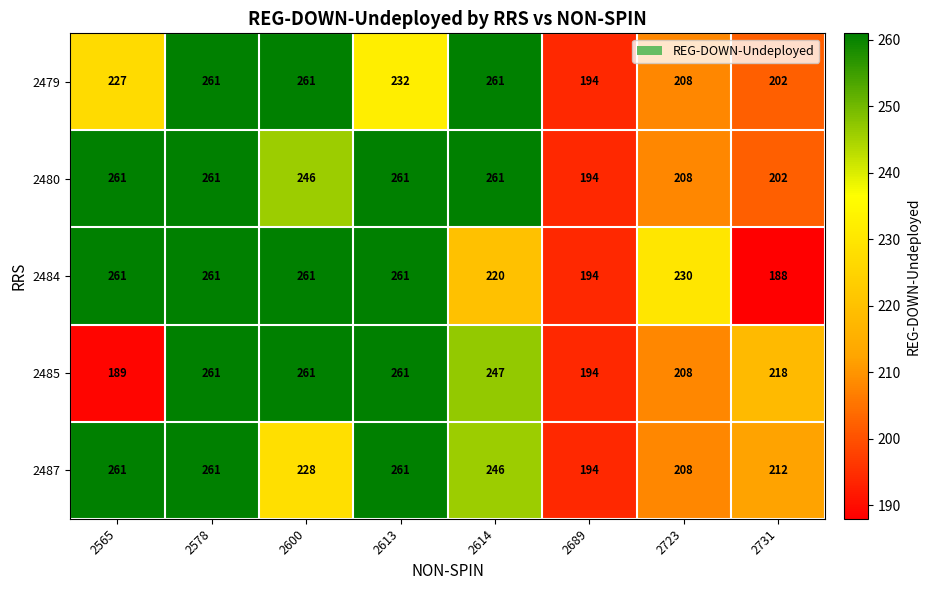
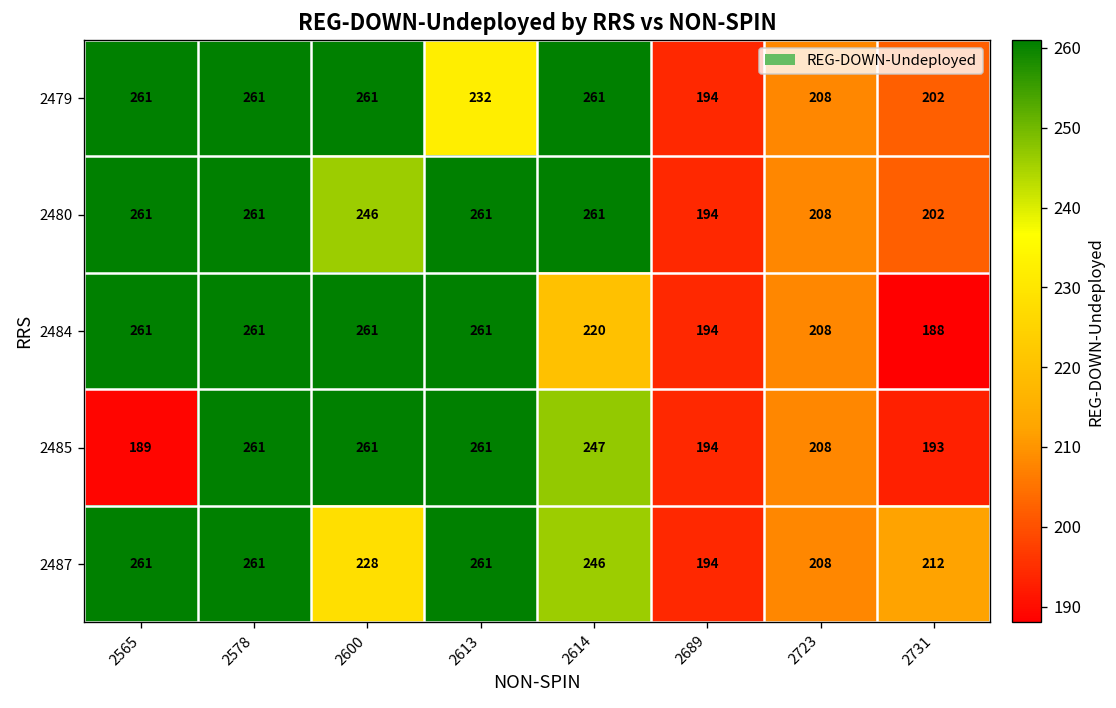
  {
    "2479": {
-     "2565": 227,
+     "2565": 261,
      "2578": 261,
      "2600": 261,
      "2613": 232,
      "2614": 261,
      "2689": 194,
      "2723": 208,
      "2731": 202
    },
    "2480": {
      "2565": 261,
      "2578": 261,
      "2600": 246,
      "2613": 261,
      "2614": 261,
      "2689": 194,
      "2723": 208,
      "2731": 202
    },
    "2484": {
      "2565": 261,
      "2578": 261,
      "2600": 261,
      "2613": 261,
      "2614": 220,
      "2689": 194,
-     "2723": 230,
+     "2723": 208,
      "2731": 188
    },
    "2485": {
      "2565": 189,
      "2578": 261,
      "2600": 261,
      "2613": 261,
      "2614": 247,
      "2689": 194,
      "2723": 208,
-     "2731": 218
+     "2731": 193
    },
    "2487": {
      "2565": 261,
      "2578": 261,
      "2600": 228,
      "2613": 261,
      "2614": 246,
      "2689": 194,
      "2723": 208,
      "2731": 212
    }
  }
